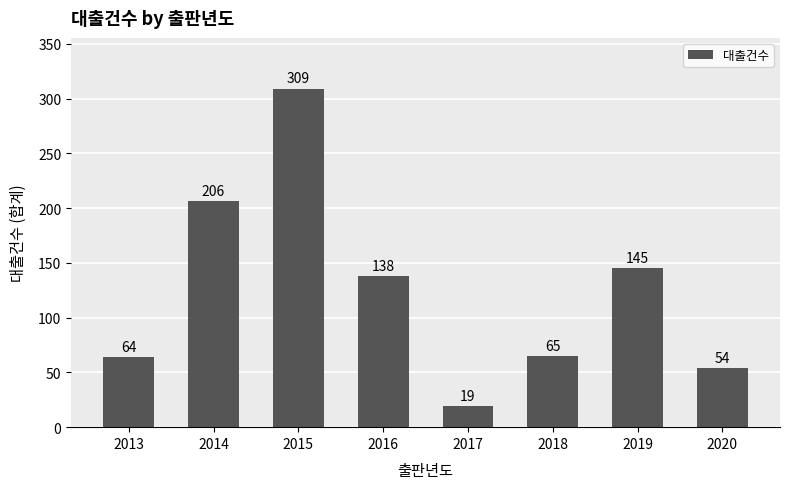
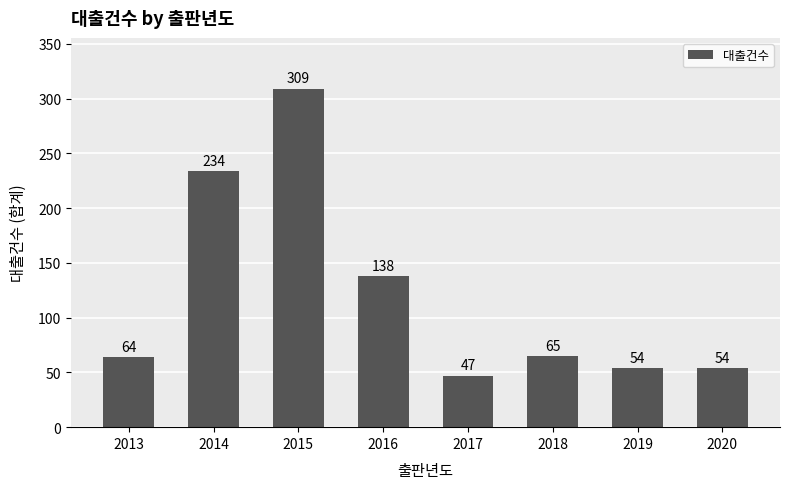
  {
    "2013": 64,
-   "2014": 206,
+   "2014": 234,
    "2015": 309,
    "2016": 138,
-   "2017": 19,
+   "2017": 47,
    "2018": 65,
-   "2019": 145,
+   "2019": 54,
    "2020": 54
  }
